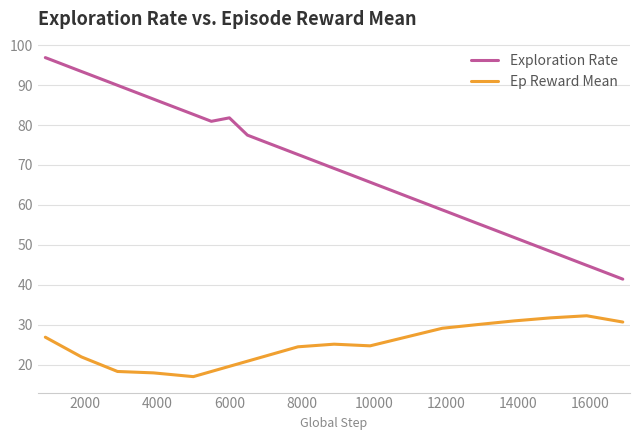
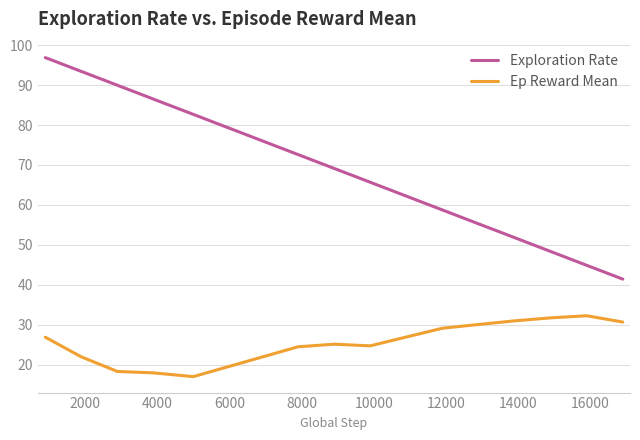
  {
    "Exploration Rate": {
      "2000": 93,
      "4000": 86,
-     "6000": 82,
+     "6000": 79,
      "8000": 72,
      "10000": 65,
      "12000": 58,
      "16000": 45
    }
  }
